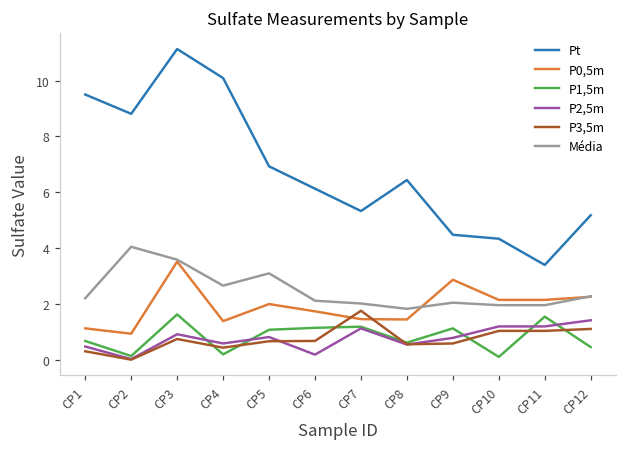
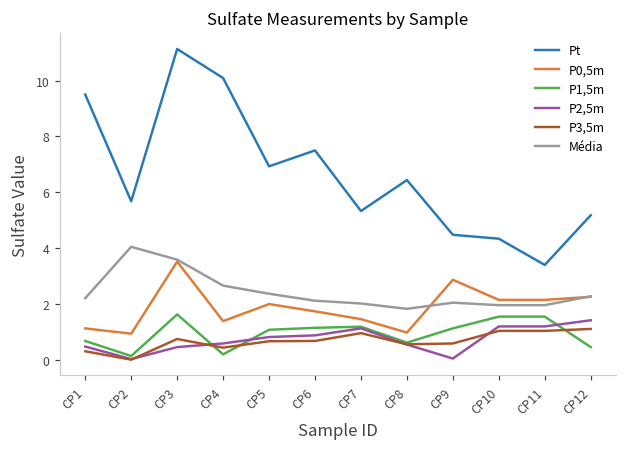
  {
    "Pt": {
      "CP1": 9.5,
-     "CP2": 8.8,
+     "CP2": 5.7,
      "CP3": 11.1,
      "CP4": 10.1,
      "CP5": 6.9,
-     "CP6": 6.1,
+     "CP6": 7.5,
      "CP7": 5.3,
      "CP8": 6.4,
      "CP9": 4.5,
      "CP10": 4.3,
      "CP11": 3.4,
      "CP12": 5.2
    },
    "P0,5m": {
      "CP1": 1.1,
      "CP2": 0.9,
      "CP4": 1.4,
      "CP5": 2.0,
      "CP6": 1.7,
      "CP7": 1.5,
-     "CP8": 1.5,
+     "CP8": 1.0,
      "CP9": 2.9,
      "CP10": 2.2,
      "CP11": 2.2
    },
    "P1,5m": {
      "CP1": 0.7,
      "CP2": 0.1,
      "CP3": 1.6,
      "CP4": 0.2,
      "CP5": 1.1,
      "CP6": 1.2,
      "CP9": 1.1,
-     "CP10": 0.1,
+     "CP10": 1.6,
      "CP11": 1.6,
      "CP12": 0.5
    },
    "P2,5m": {
      "CP1": 0.5,
-     "CP3": 0.9,
+     "CP3": 0.5,
      "CP4": 0.6,
      "CP5": 0.8,
-     "CP6": 0.2,
-     "CP9": 0.8,
+     "CP6": 0.9,
+     "CP9": 0.1,
      "CP10": 1.2,
      "CP11": 1.2,
      "CP12": 1.4
    },
    "P3,5m": {
      "CP1": 0.3,
      "CP3": 0.8,
      "CP4": 0.4,
      "CP5": 0.7,
      "CP6": 0.7,
-     "CP7": 1.8,
+     "CP7": 1.0,
      "CP9": 0.6,
      "CP10": 1.0,
      "CP11": 1.0,
      "CP12": 1.1
    },
    "Média": {
      "CP1": 2.2,
      "CP2": 4.1,
      "CP4": 2.7,
-     "CP5": 3.1,
+     "CP5": 2.4,
      "CP6": 2.1,
      "CP7": 2.0,
      "CP8": 1.8,
      "CP9": 2.1,
      "CP10": 2.0,
      "CP11": 2.0
    }
  }
